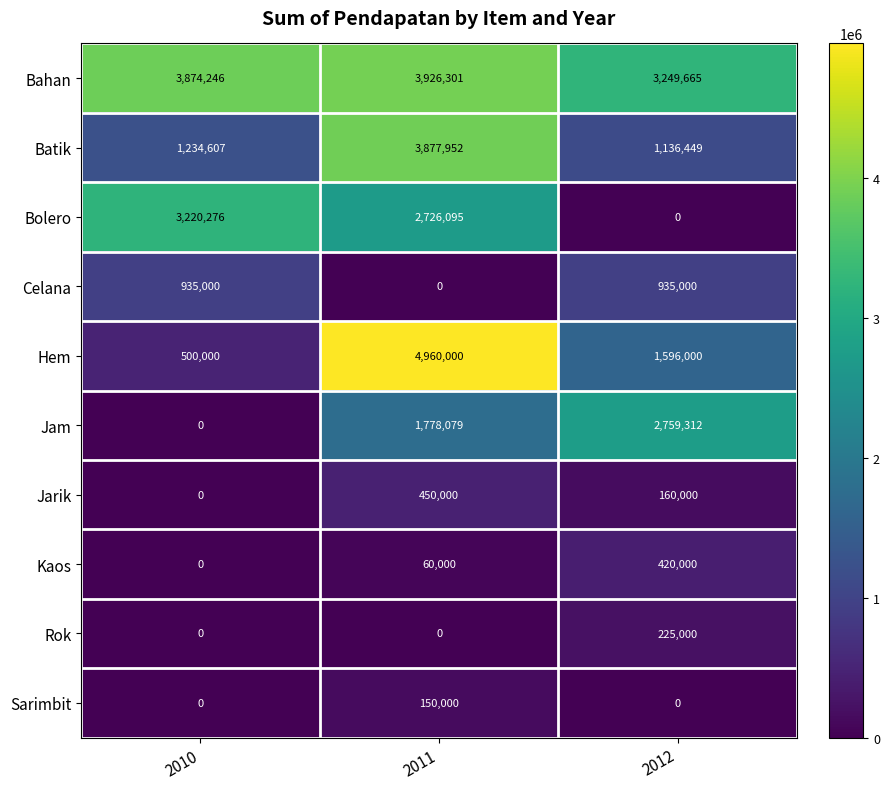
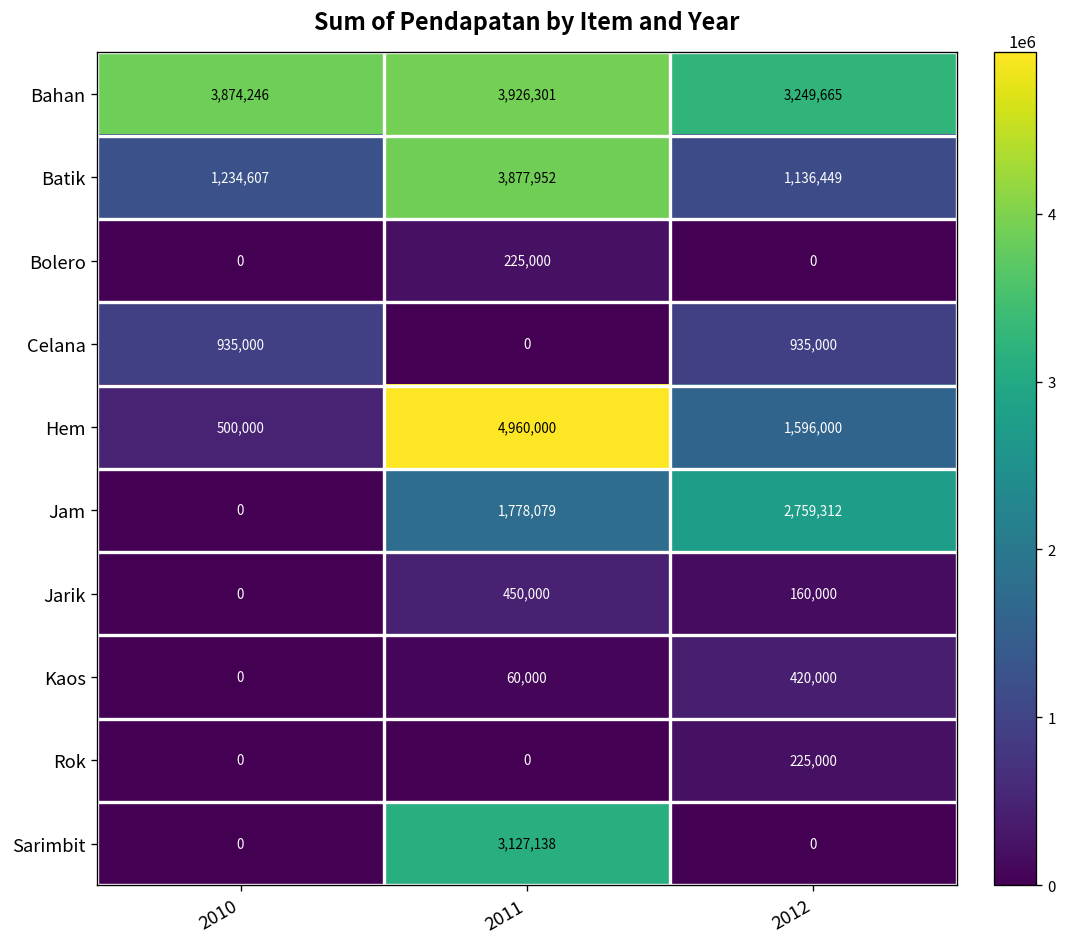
  {
    "Bahan": {
      "2010": "3,874,246",
      "2011": "3,926,301",
      "2012": "3,249,665"
    },
    "Batik": {
      "2010": "1,234,607",
      "2011": "3,877,952",
      "2012": "1,136,449"
    },
    "Bolero": {
-     "2010": "3,220,276",
-     "2011": "2,726,095",
+     "2010": "0",
+     "2011": "225,000",
      "2012": "0"
    },
    "Celana": {
      "2010": "935,000",
      "2011": "0",
      "2012": "935,000"
    },
    "Hem": {
      "2010": "500,000",
      "2011": "4,960,000",
      "2012": "1,596,000"
    },
    "Jam": {
      "2010": "0",
      "2011": "1,778,079",
      "2012": "2,759,312"
    },
    "Jarik": {
      "2010": "0",
      "2011": "450,000",
      "2012": "160,000"
    },
    "Kaos": {
      "2010": "0",
      "2011": "60,000",
      "2012": "420,000"
    },
    "Rok": {
      "2010": "0",
      "2011": "0",
      "2012": "225,000"
    },
    "Sarimbit": {
      "2010": "0",
-     "2011": "150,000",
+     "2011": "3,127,138",
      "2012": "0"
    }
  }
